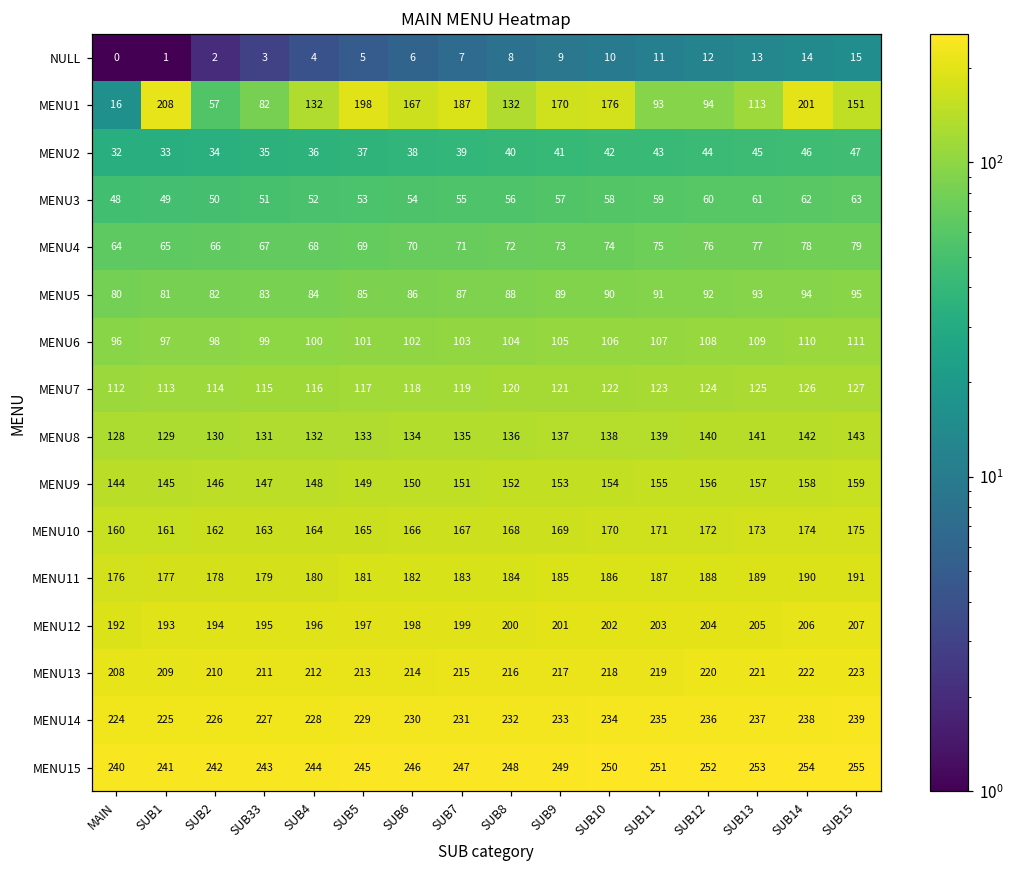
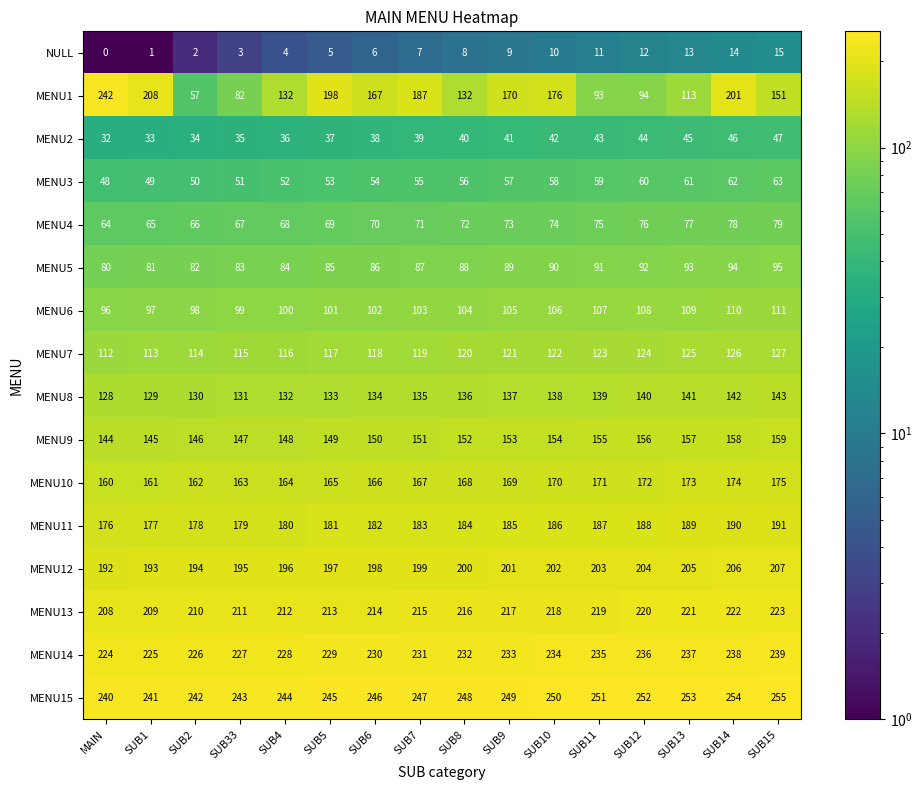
  {
    "MENU1": {
-     "MAIN": 16,
+     "MAIN": 242,
      "SUB1": 208,
      "SUB2": 57,
      "SUB33": 82,
      "SUB4": 132,
      "SUB5": 198,
      "SUB6": 167,
      "SUB7": 187,
      "SUB8": 132,
      "SUB9": 170,
      "SUB10": 176,
      "SUB11": 93,
      "SUB12": 94,
      "SUB13": 113,
      "SUB14": 201,
      "SUB15": 151
    }
  }
